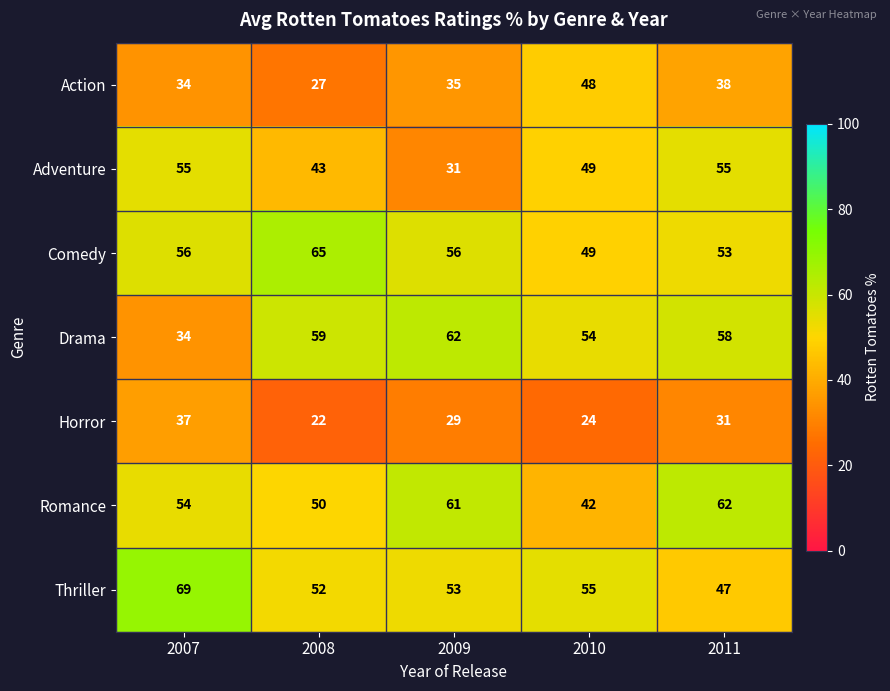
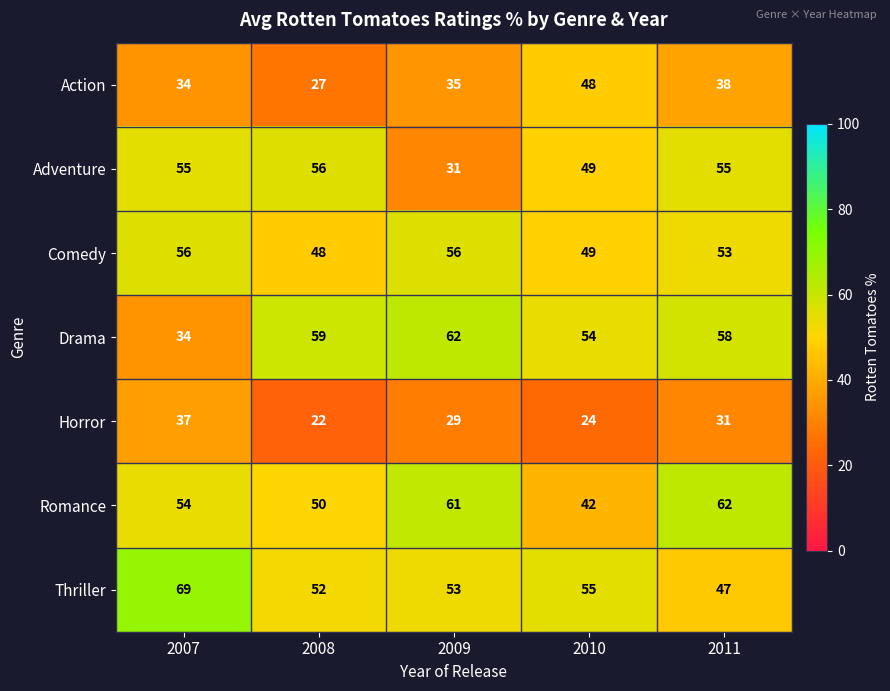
  {
    "Action": {
      "2007": 34,
      "2008": 27,
      "2009": 35,
      "2010": 48,
      "2011": 38
    },
    "Adventure": {
      "2007": 55,
-     "2008": 43,
+     "2008": 56,
      "2009": 31,
      "2010": 49,
      "2011": 55
    },
    "Comedy": {
      "2007": 56,
-     "2008": 65,
+     "2008": 48,
      "2009": 56,
      "2010": 49,
      "2011": 53
    },
    "Drama": {
      "2007": 34,
      "2008": 59,
      "2009": 62,
      "2010": 54,
      "2011": 58
    },
    "Horror": {
      "2007": 37,
      "2008": 22,
      "2009": 29,
      "2010": 24,
      "2011": 31
    },
    "Romance": {
      "2007": 54,
      "2008": 50,
      "2009": 61,
      "2010": 42,
      "2011": 62
    },
    "Thriller": {
      "2007": 69,
      "2008": 52,
      "2009": 53,
      "2010": 55,
      "2011": 47
    }
  }
